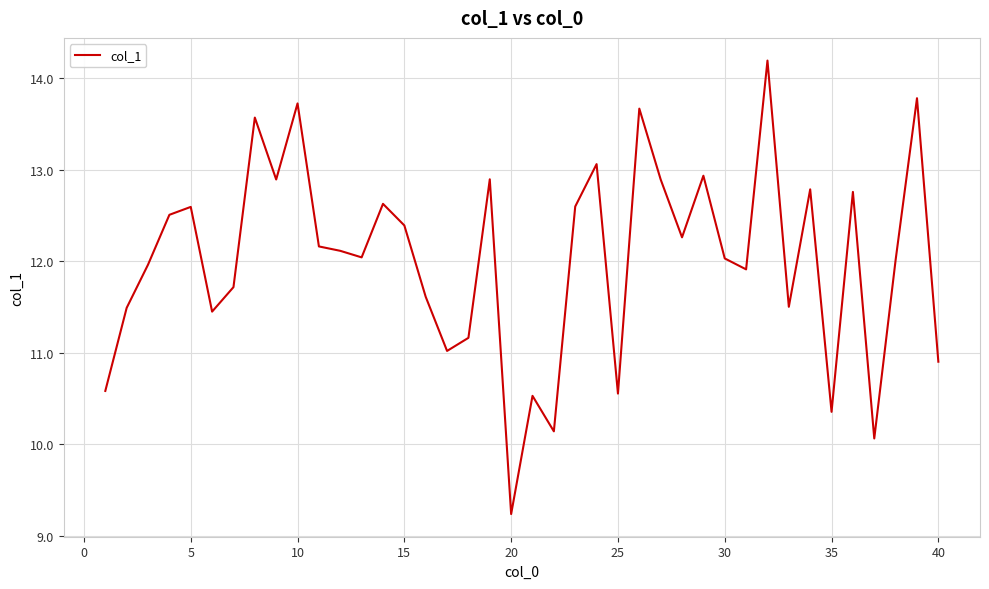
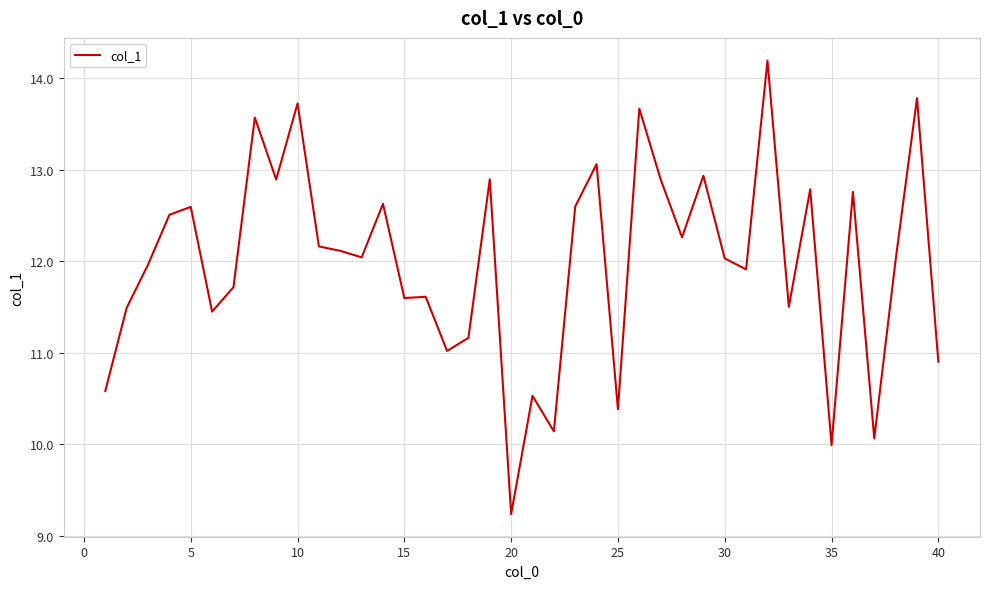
  {
    "5": 12.6,
    "10": 13.7,
-   "15": 12.4,
+   "15": 11.6,
    "20": 9.2,
-   "25": 10.6,
+   "25": 10.4,
    "30": 12.0,
-   "35": 10.4,
+   "35": 10.0,
    "40": 10.9
  }
